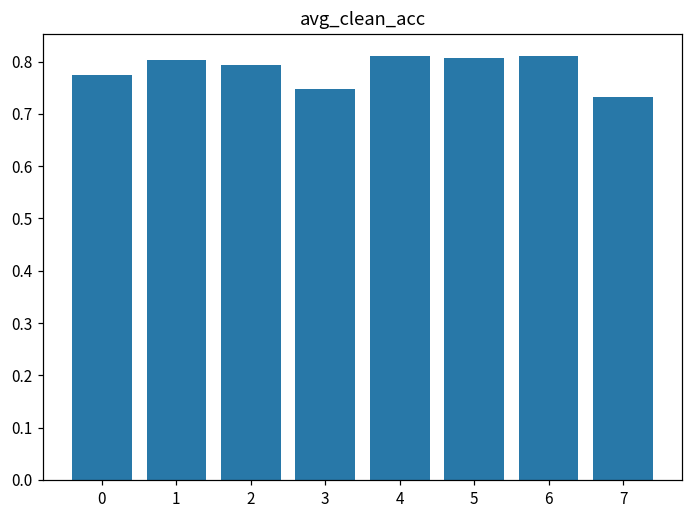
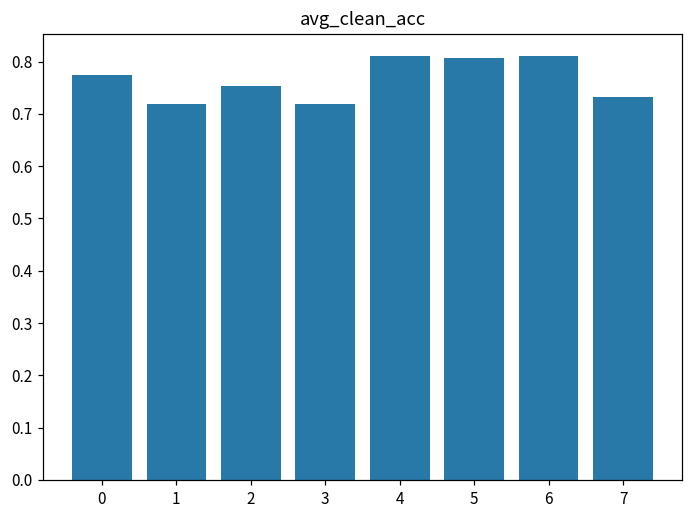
  {
    "0": 0.78,
-   "1": 0.80,
-   "2": 0.79,
-   "3": 0.75,
+   "1": 0.72,
+   "2": 0.75,
+   "3": 0.72,
    "4": 0.81,
    "5": 0.81,
    "6": 0.81,
    "7": 0.73
  }
